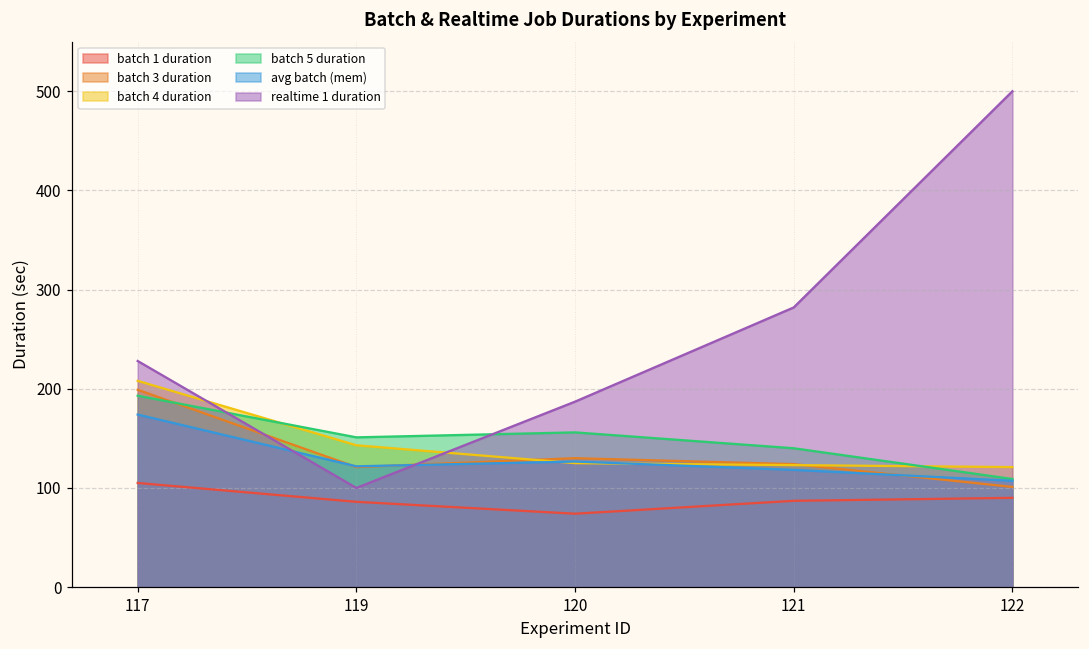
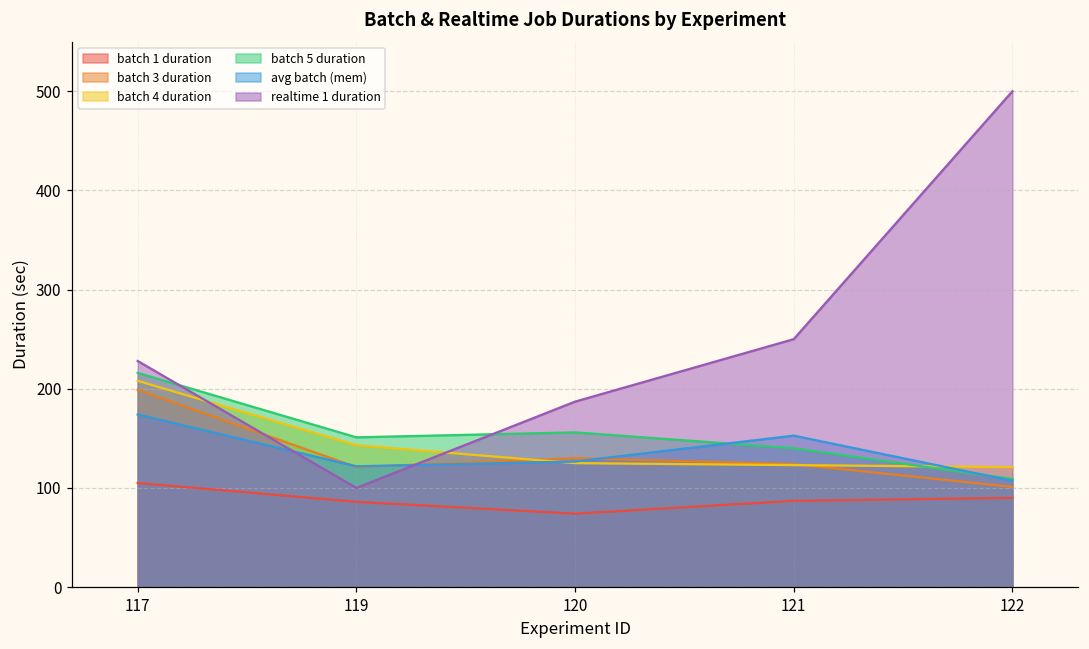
  {
    "batch 5 duration": {
-     "117": 190,
+     "117": 220,
      "119": 150,
      "120": 160,
      "121": 140
    },
    "avg batch (mem)": {
      "117": 170,
-     "121": 120
+     "121": 150
    },
    "realtime 1 duration": {
      "117": 230,
      "119": 100,
      "120": 190,
-     "121": 280,
+     "121": 250,
      "122": 500
    }
  }
